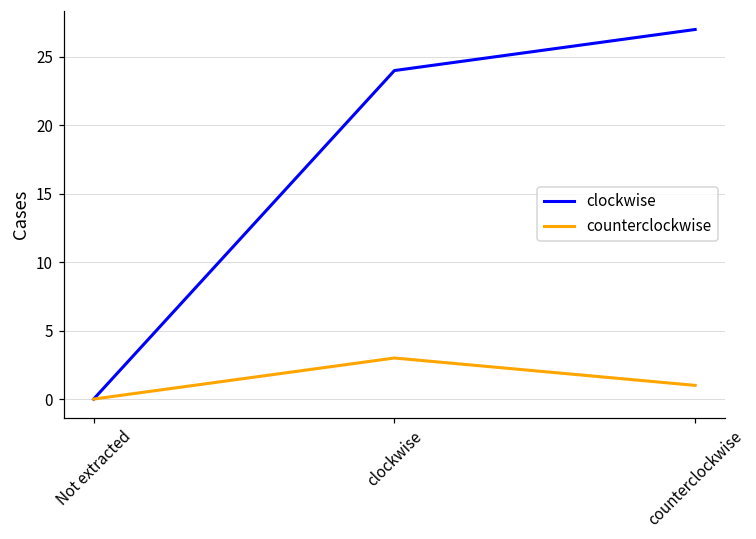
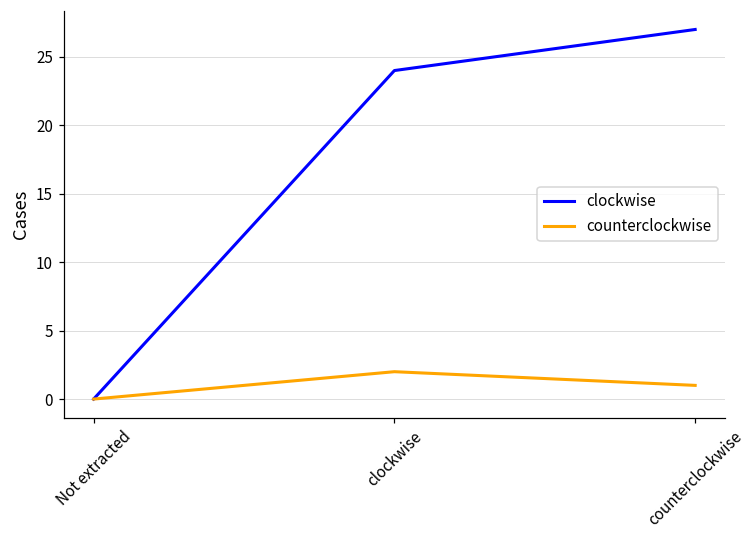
  {
    "clockwise": {
      "clockwise": 24,
      "counterclockwise": 27
    },
    "counterclockwise": {
-     "clockwise": 3,
+     "clockwise": 2,
      "counterclockwise": 1
    }
  }
